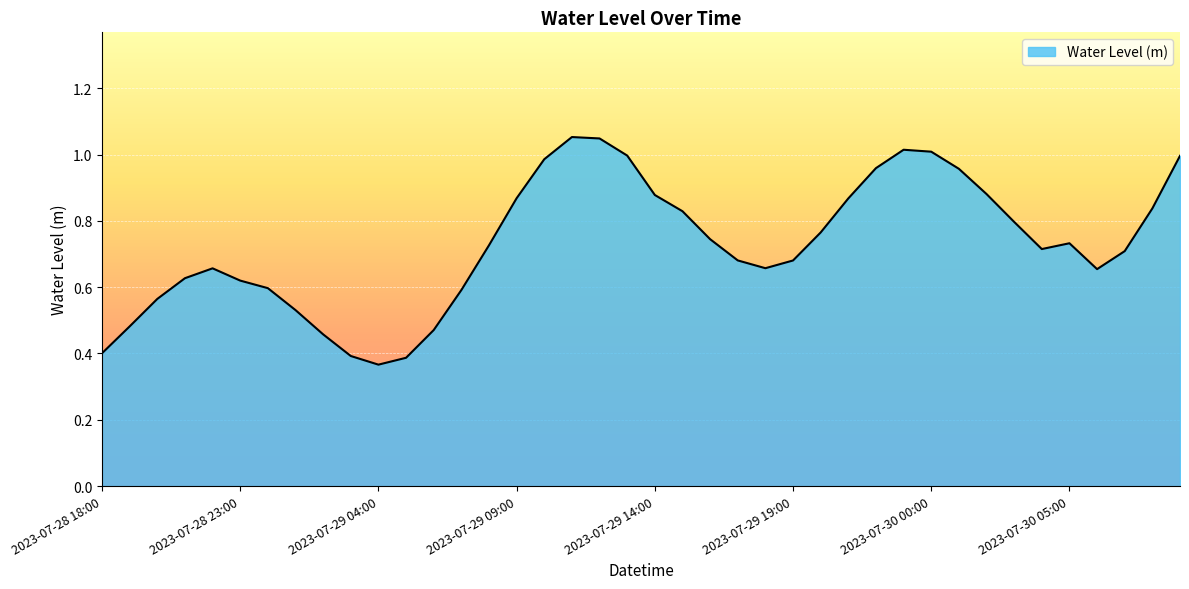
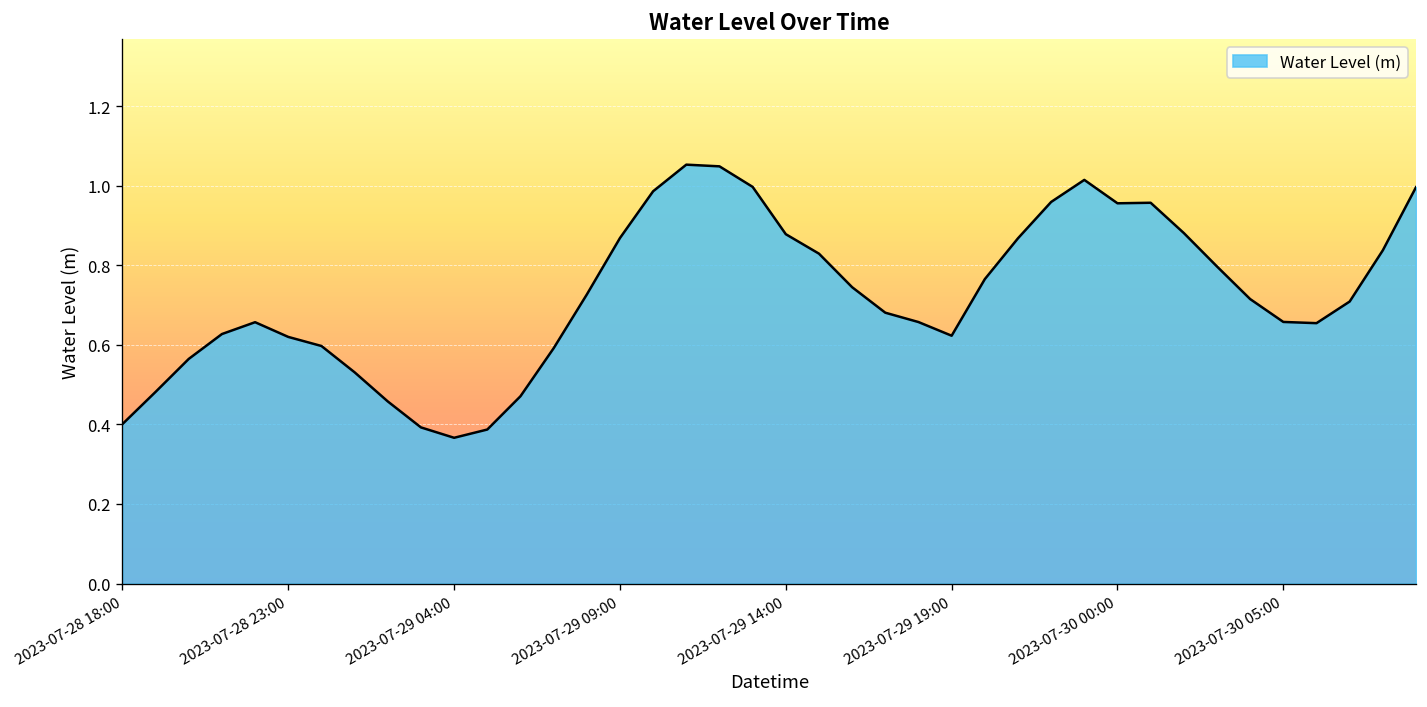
  {
    "2023-07-28 18:00": 0.40,
    "2023-07-28 23:00": 0.62,
    "2023-07-29 04:00": 0.37,
    "2023-07-29 09:00": 0.87,
    "2023-07-29 14:00": 0.88,
-   "2023-07-29 19:00": 0.68,
-   "2023-07-30 00:00": 1.01,
-   "2023-07-30 05:00": 0.73
+   "2023-07-29 19:00": 0.62,
+   "2023-07-30 00:00": 0.96,
+   "2023-07-30 05:00": 0.66
  }
